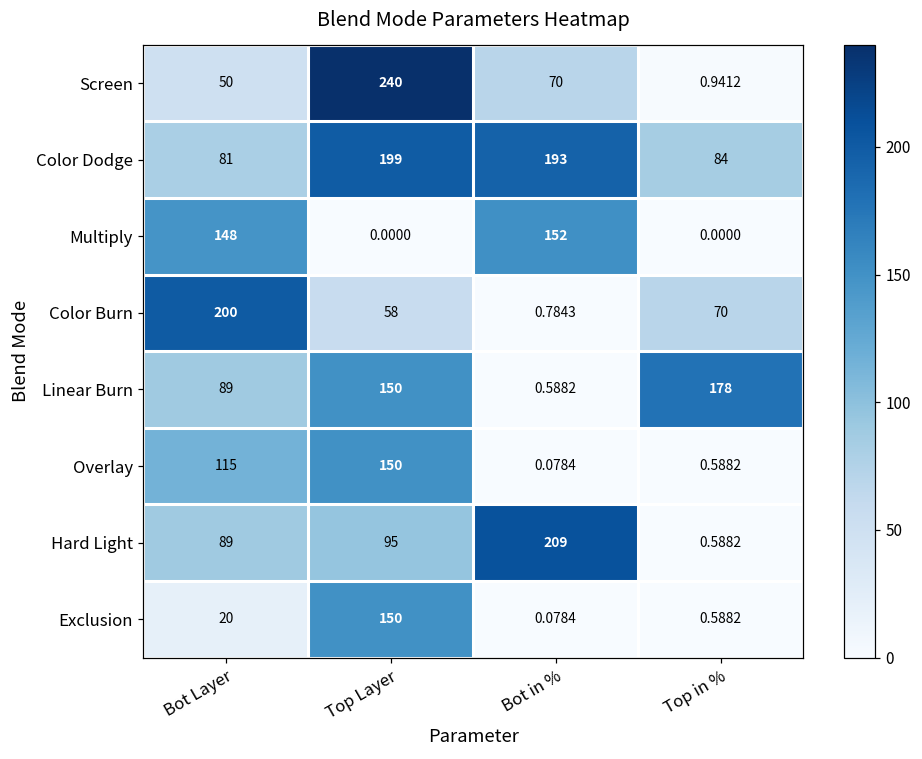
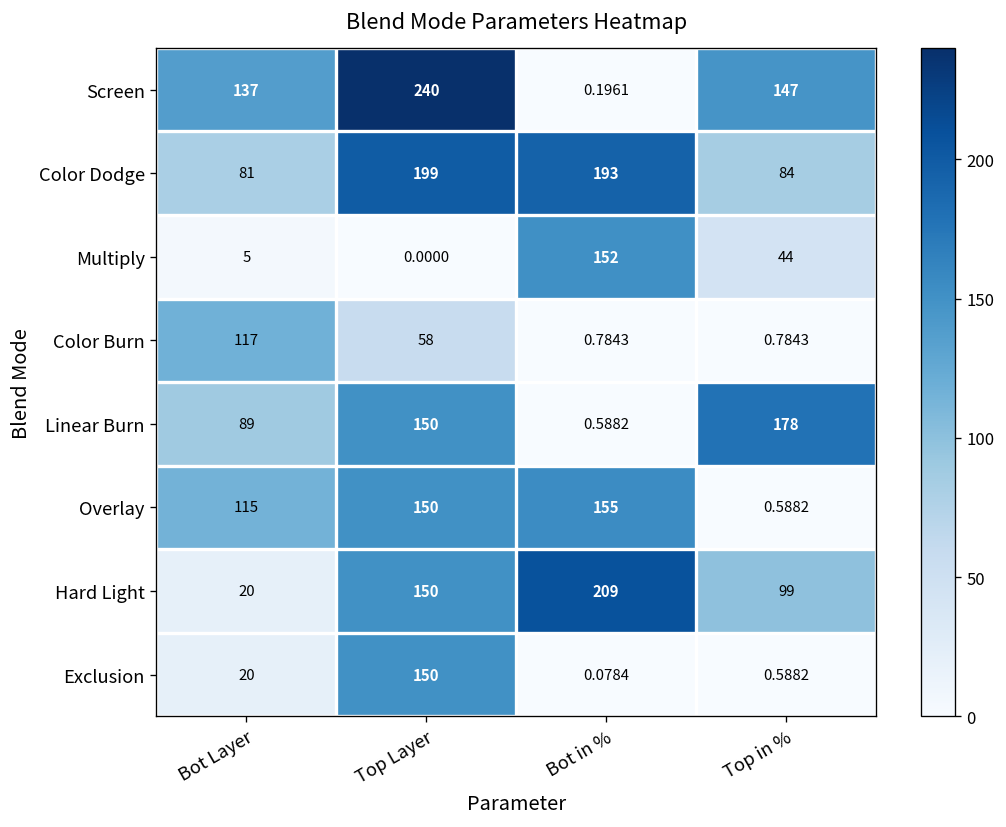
  {
    "Screen": {
-     "Bot Layer": 50,
+     "Bot Layer": 137,
      "Top Layer": 240,
-     "Bot in %": 70,
-     "Top in %": 0.9412
+     "Bot in %": 0.1961,
+     "Top in %": 147
    },
    "Color Dodge": {
      "Bot Layer": 81,
      "Top Layer": 199,
      "Bot in %": 193,
      "Top in %": 84
    },
    "Multiply": {
-     "Bot Layer": 148,
+     "Bot Layer": 5,
      "Top Layer": 0.0000,
      "Bot in %": 152,
-     "Top in %": 0.0000
+     "Top in %": 44
    },
    "Color Burn": {
-     "Bot Layer": 200,
+     "Bot Layer": 117,
      "Top Layer": 58,
      "Bot in %": 0.7843,
-     "Top in %": 70
+     "Top in %": 0.7843
    },
    "Linear Burn": {
      "Bot Layer": 89,
      "Top Layer": 150,
      "Bot in %": 0.5882,
      "Top in %": 178
    },
    "Overlay": {
      "Bot Layer": 115,
      "Top Layer": 150,
-     "Bot in %": 0.0784,
+     "Bot in %": 155,
      "Top in %": 0.5882
    },
    "Hard Light": {
-     "Bot Layer": 89,
-     "Top Layer": 95,
+     "Bot Layer": 20,
+     "Top Layer": 150,
      "Bot in %": 209,
-     "Top in %": 0.5882
+     "Top in %": 99
    },
    "Exclusion": {
      "Bot Layer": 20,
      "Top Layer": 150,
      "Bot in %": 0.0784,
      "Top in %": 0.5882
    }
  }
